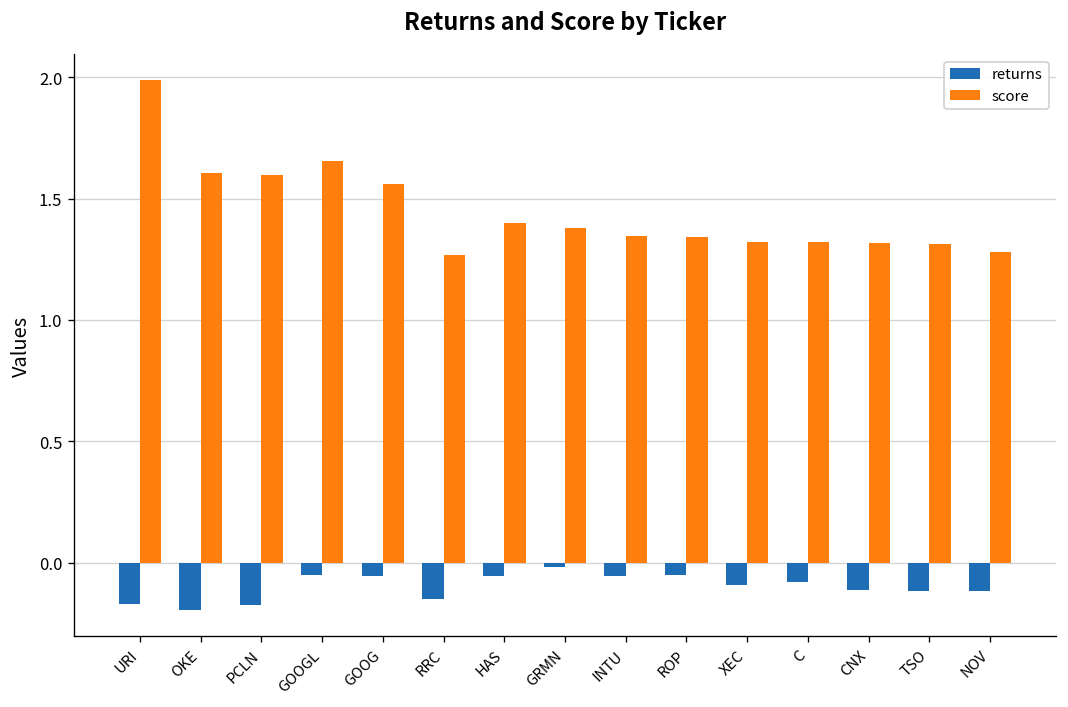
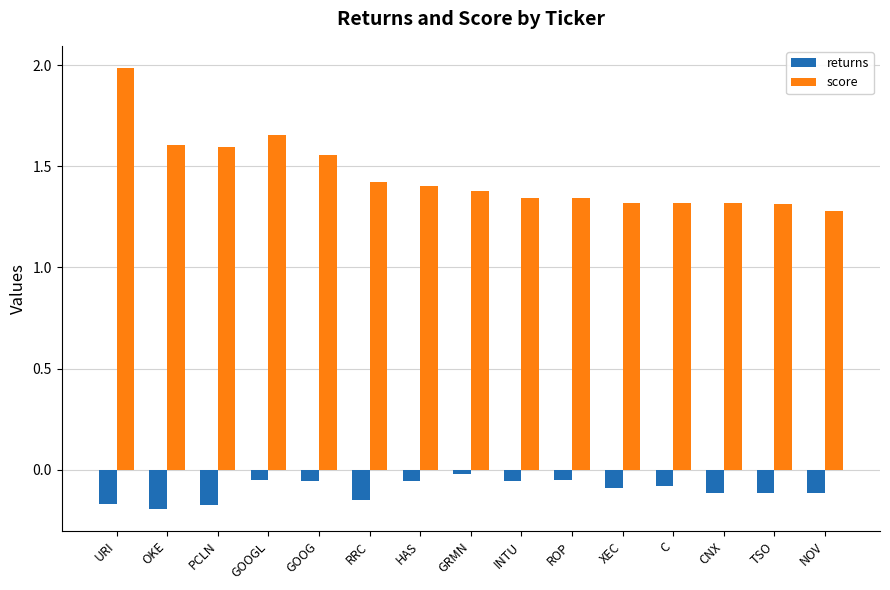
  {
    "returns": {
      "URI": -0.17,
      "OKE": -0.19,
      "PCLN": -0.17,
      "GOOGL": -0.05,
      "GOOG": -0.05,
      "RRC": -0.15,
      "HAS": -0.06,
      "GRMN": -0.02,
      "INTU": -0.05,
      "ROP": -0.05,
      "XEC": -0.09,
      "C": -0.08,
      "CNX": -0.11,
      "TSO": -0.12,
      "NOV": -0.11
    },
    "score": {
      "URI": 1.99,
      "OKE": 1.60,
      "PCLN": 1.60,
      "GOOGL": 1.66,
      "GOOG": 1.56,
-     "RRC": 1.27,
+     "RRC": 1.42,
      "HAS": 1.40,
      "GRMN": 1.38,
      "INTU": 1.34,
      "ROP": 1.34,
      "XEC": 1.32,
      "C": 1.32,
      "CNX": 1.32,
      "TSO": 1.31,
      "NOV": 1.28
    }
  }
